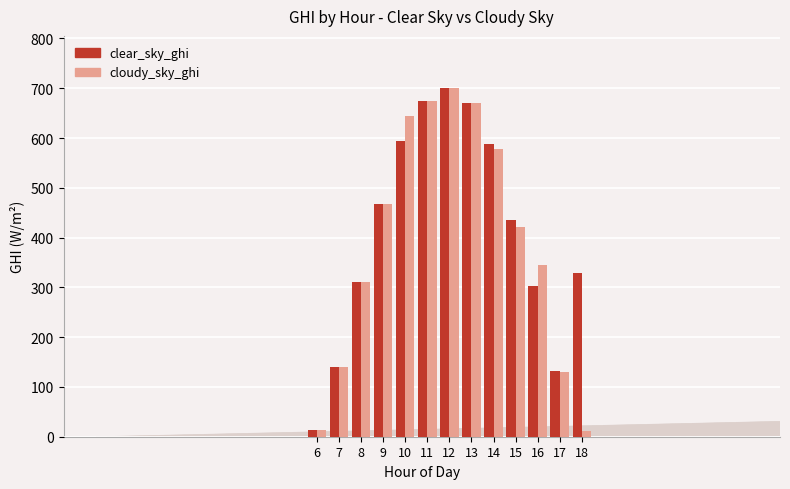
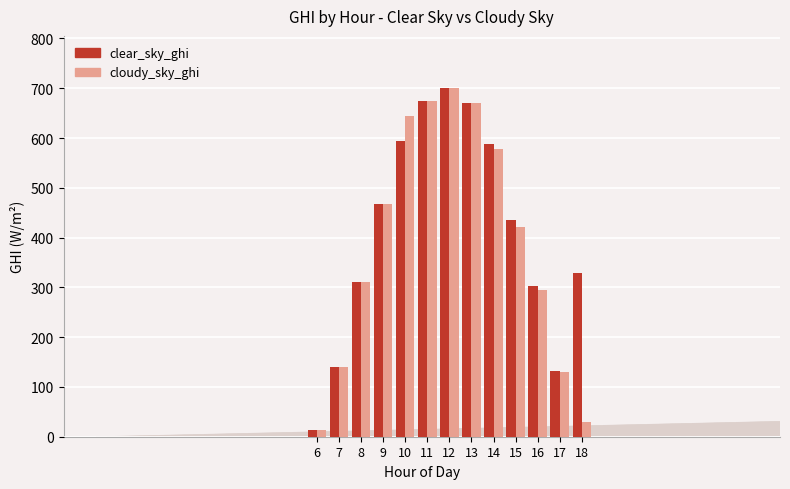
  {
    "clear_sky_ghi": {
      "6": 10,
      "7": 140,
      "8": 310,
      "9": 470,
      "10": 590,
      "11": 670,
      "12": 700,
      "13": 670,
      "14": 590,
      "15": 430,
      "16": 300,
      "17": 130,
      "18": 330
    },
    "cloudy_sky_ghi": {
      "6": 10,
      "7": 140,
      "8": 310,
      "9": 470,
      "10": 640,
      "11": 670,
      "12": 700,
      "13": 670,
      "14": 580,
      "15": 420,
-     "16": 350,
+     "16": 290,
      "17": 130,
-     "18": 10
+     "18": 30
    }
  }
